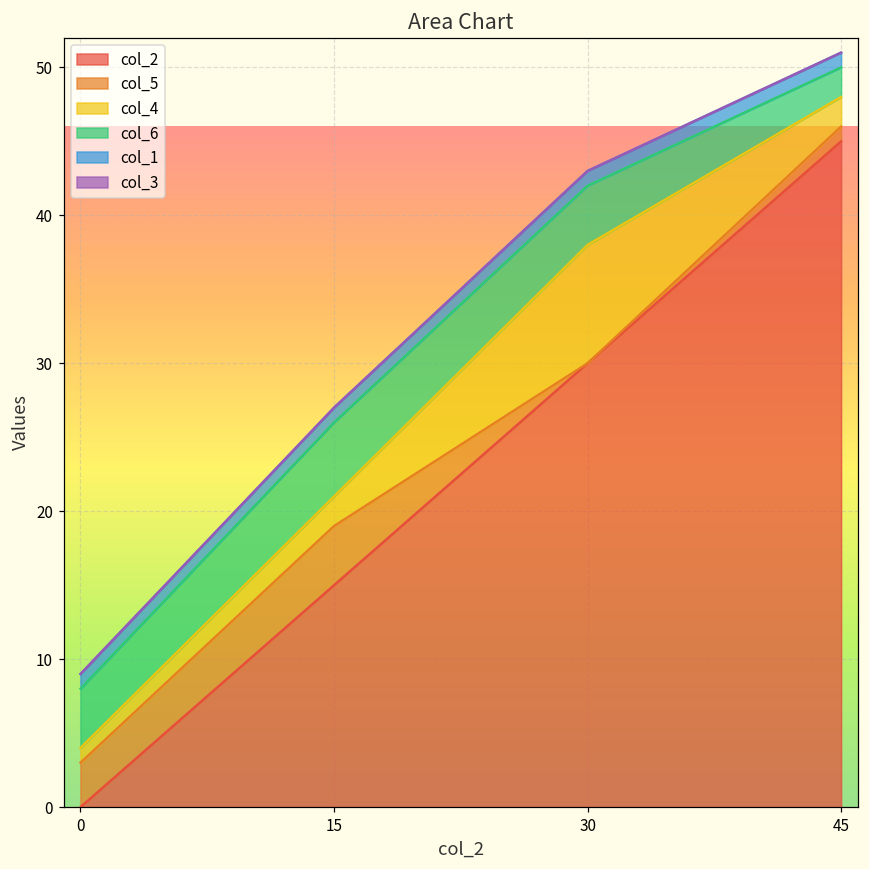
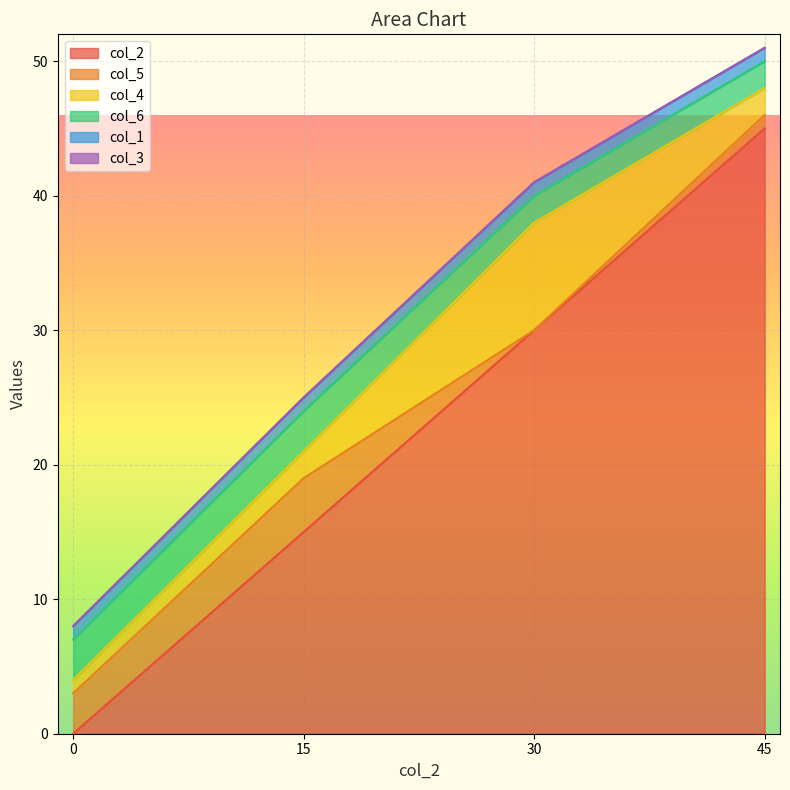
  {
    "col_4": {
      "0": 1,
      "15": 2,
      "30": 8,
      "45": 2
    },
    "col_6": {
-     "0": 4,
-     "15": 5,
-     "30": 4,
+     "0": 3,
+     "15": 3,
+     "30": 2,
      "45": 2
    }
  }
